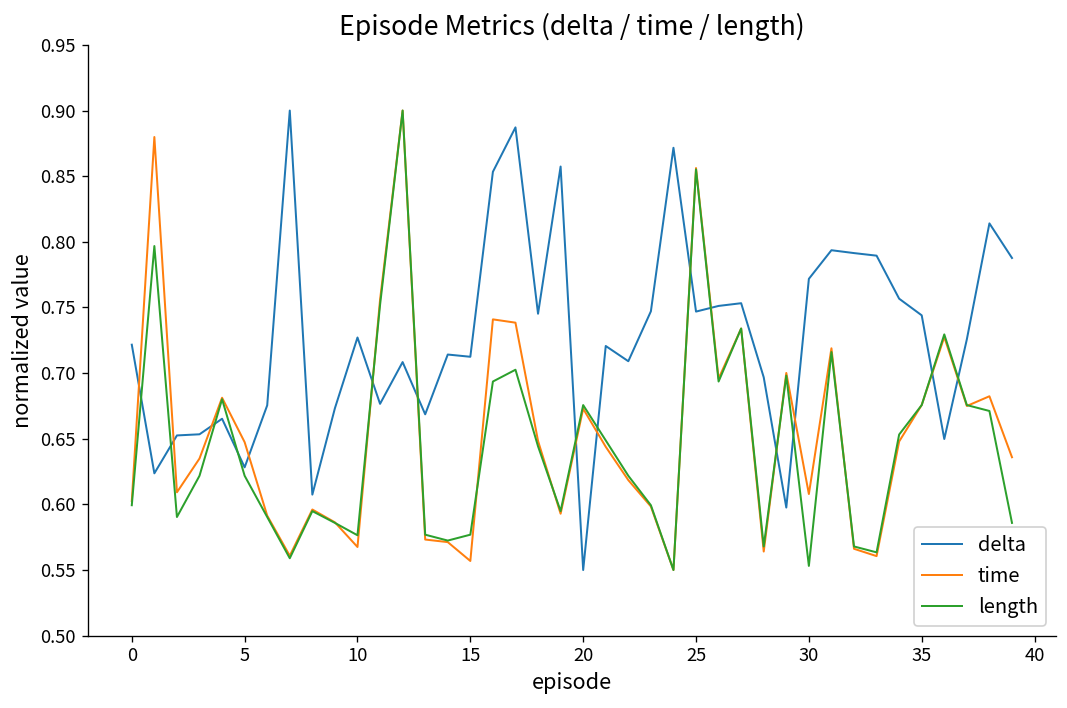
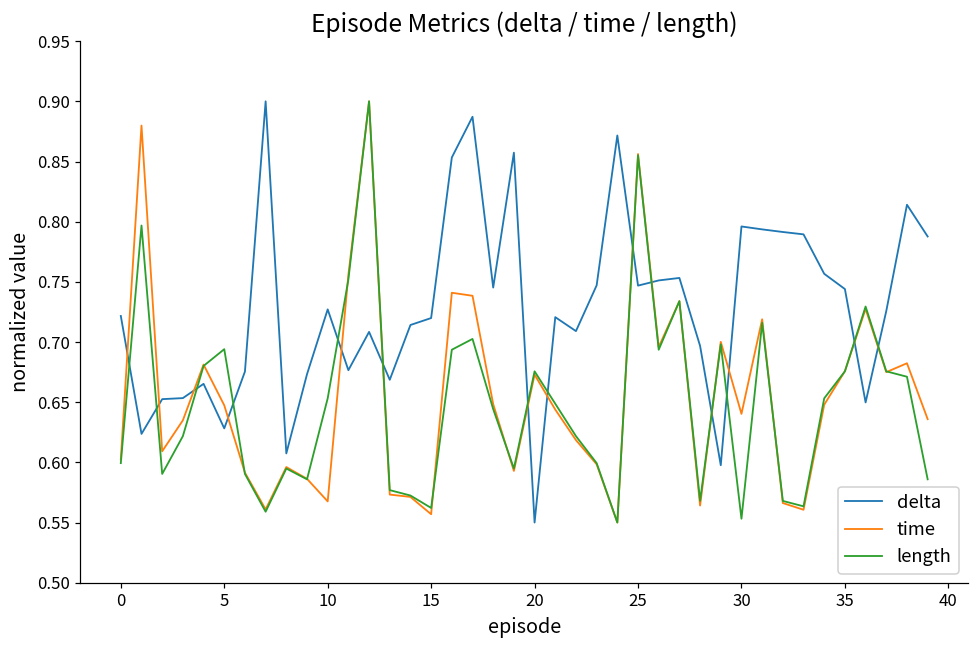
  {
    "delta": {
      "0": 0.722,
      "5": 0.628,
      "10": 0.727,
-     "15": 0.712,
+     "15": 0.720,
      "20": 0.550,
      "25": 0.747,
-     "30": 0.772,
+     "30": 0.796,
      "35": 0.744
    },
    "time": {
      "0": 0.603,
      "5": 0.647,
      "10": 0.568,
      "15": 0.557,
      "20": 0.673,
-     "30": 0.608
+     "30": 0.640
    },
    "length": {
      "0": 0.599,
-     "5": 0.622,
-     "10": 0.576,
-     "15": 0.577,
+     "5": 0.694,
+     "10": 0.653,
+     "15": 0.562,
      "20": 0.676,
      "30": 0.553
    }
  }
